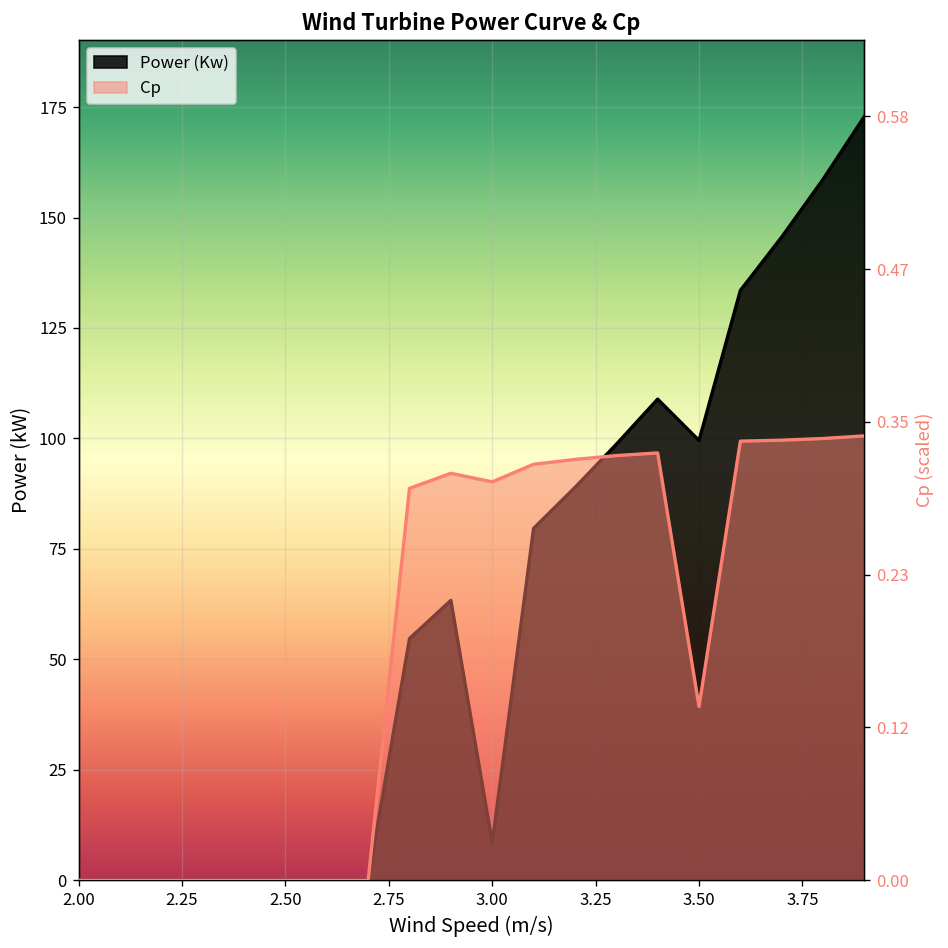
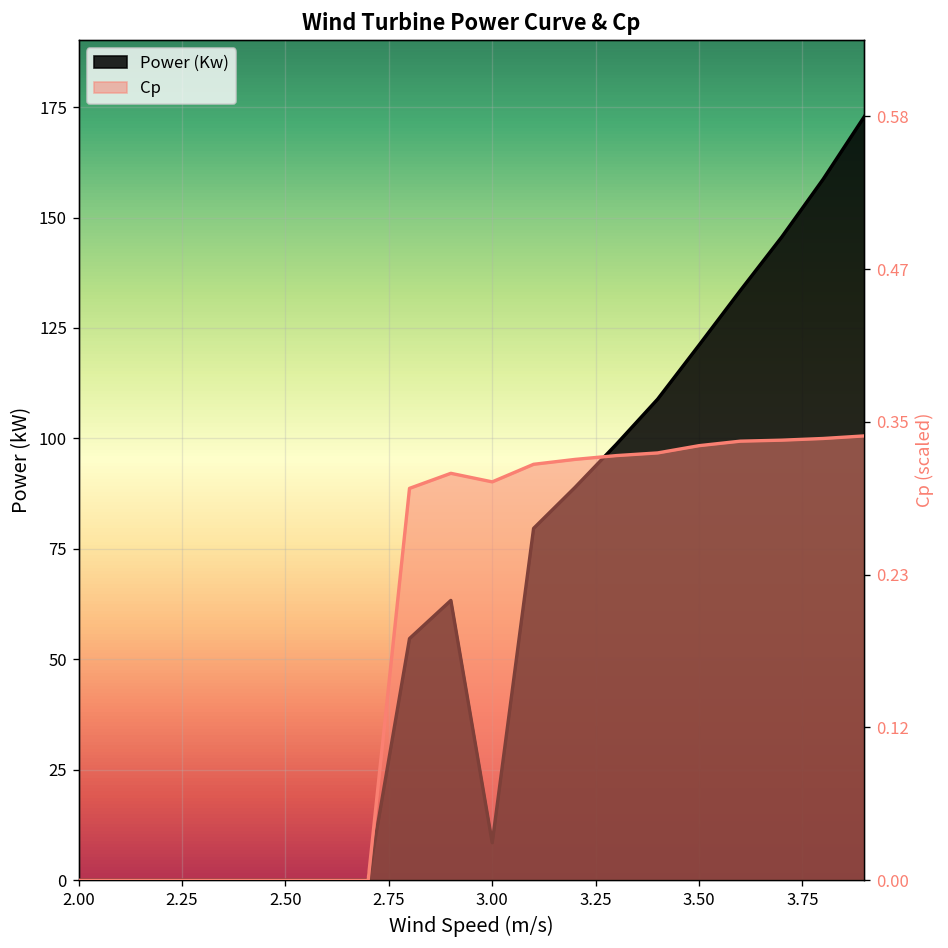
  {
    "Power (Kw)": {
      "2.00": 0,
      "2.50": 0,
      "3.00": 8,
-     "3.50": 100
+     "3.50": 121
    },
    "Cp": {
      "2.00": 0.000,
      "2.50": 0.000,
      "3.00": 0.302,
-     "3.50": 0.132
+     "3.50": 0.330
    }
  }
